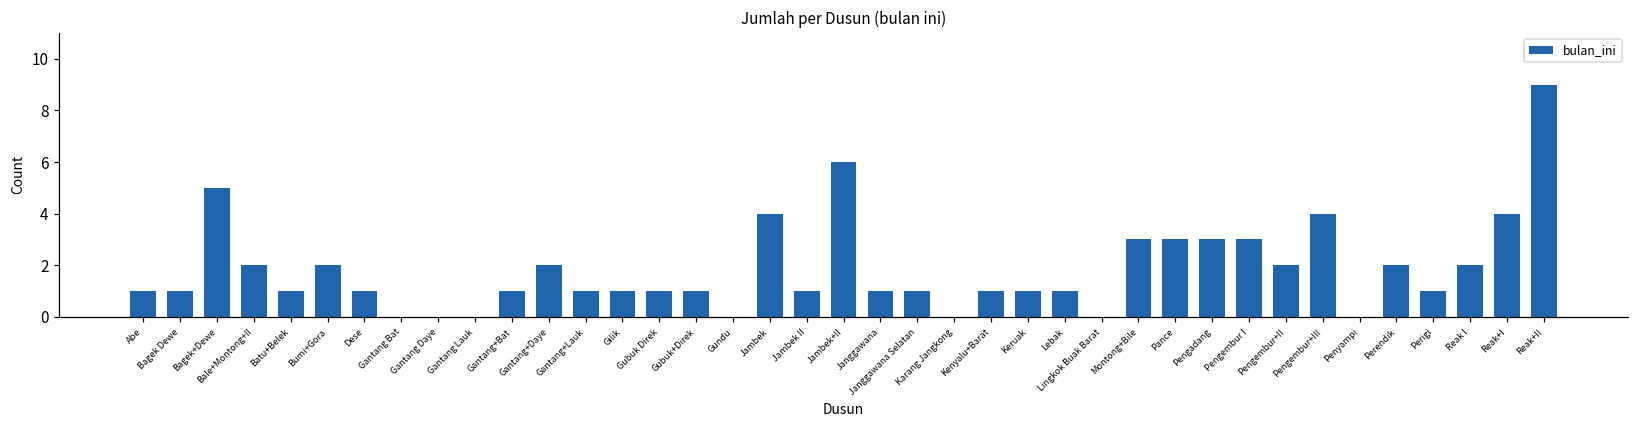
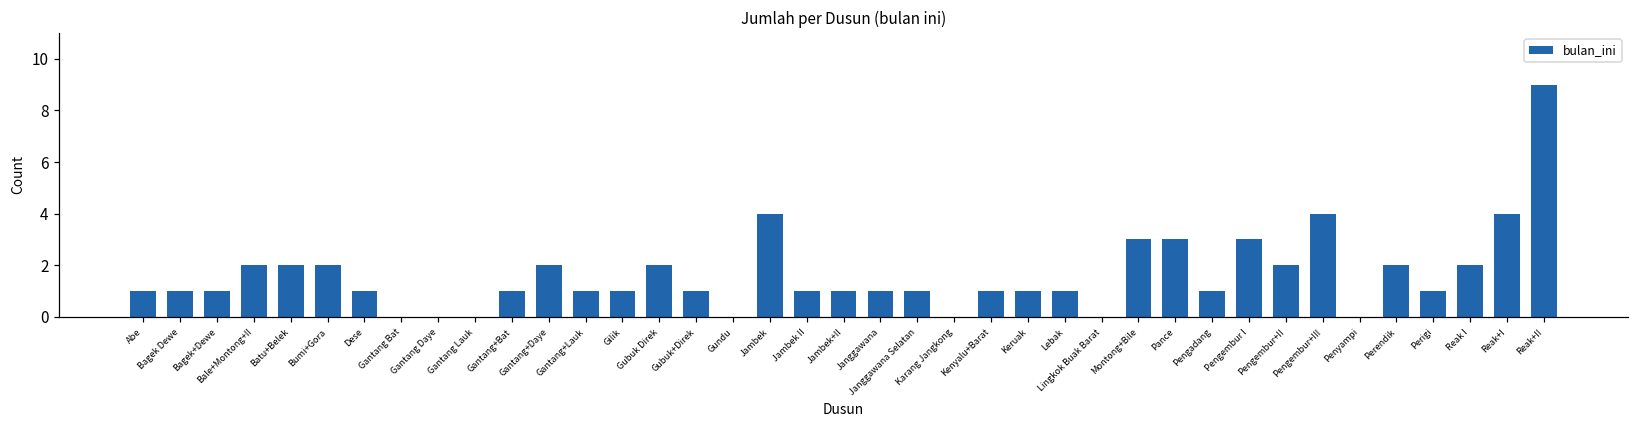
  {
    "Abe": 1,
    "Bagek Dewe": 1,
-   "Bagek+Dewe": 5,
+   "Bagek+Dewe": 1,
    "Bale+Montong+II": 2,
-   "Batu+Belek": 1,
+   "Batu+Belek": 2,
    "Bumi+Gora": 2,
    "Dese": 1,
    "Gantang Bat": 0,
    "Gantang Daye": 0,
    "Gantang Lauk": 0,
    "Gantang+Bat": 1,
    "Gantang+Daye": 2,
    "Gantang+Lauk": 1,
    "Gilik": 1,
-   "Gubuk Direk": 1,
+   "Gubuk Direk": 2,
    "Gubuk+Direk": 1,
    "Gundu": 0,
    "Jambek": 4,
    "Jambek II": 1,
-   "Jambek+II": 6,
+   "Jambek+II": 1,
    "Janggawana": 1,
    "Janggawana Selatan": 1,
    "Karang Jangkong": 0,
    "Kenyalu+Barat": 1,
    "Keruak": 1,
    "Lebak": 1,
    "Lingkok Buak Barat": 0,
    "Montong+Bile": 3,
    "Pance": 3,
-   "Pengadang": 3,
+   "Pengadang": 1,
    "Pengembur I": 3,
    "Pengembur+II": 2,
    "Pengembur+III": 4,
    "Penyampi": 0,
    "Perendik": 2,
    "Perigi": 1,
    "Reak I": 2,
    "Reak+I": 4,
    "Reak+II": 9
  }
